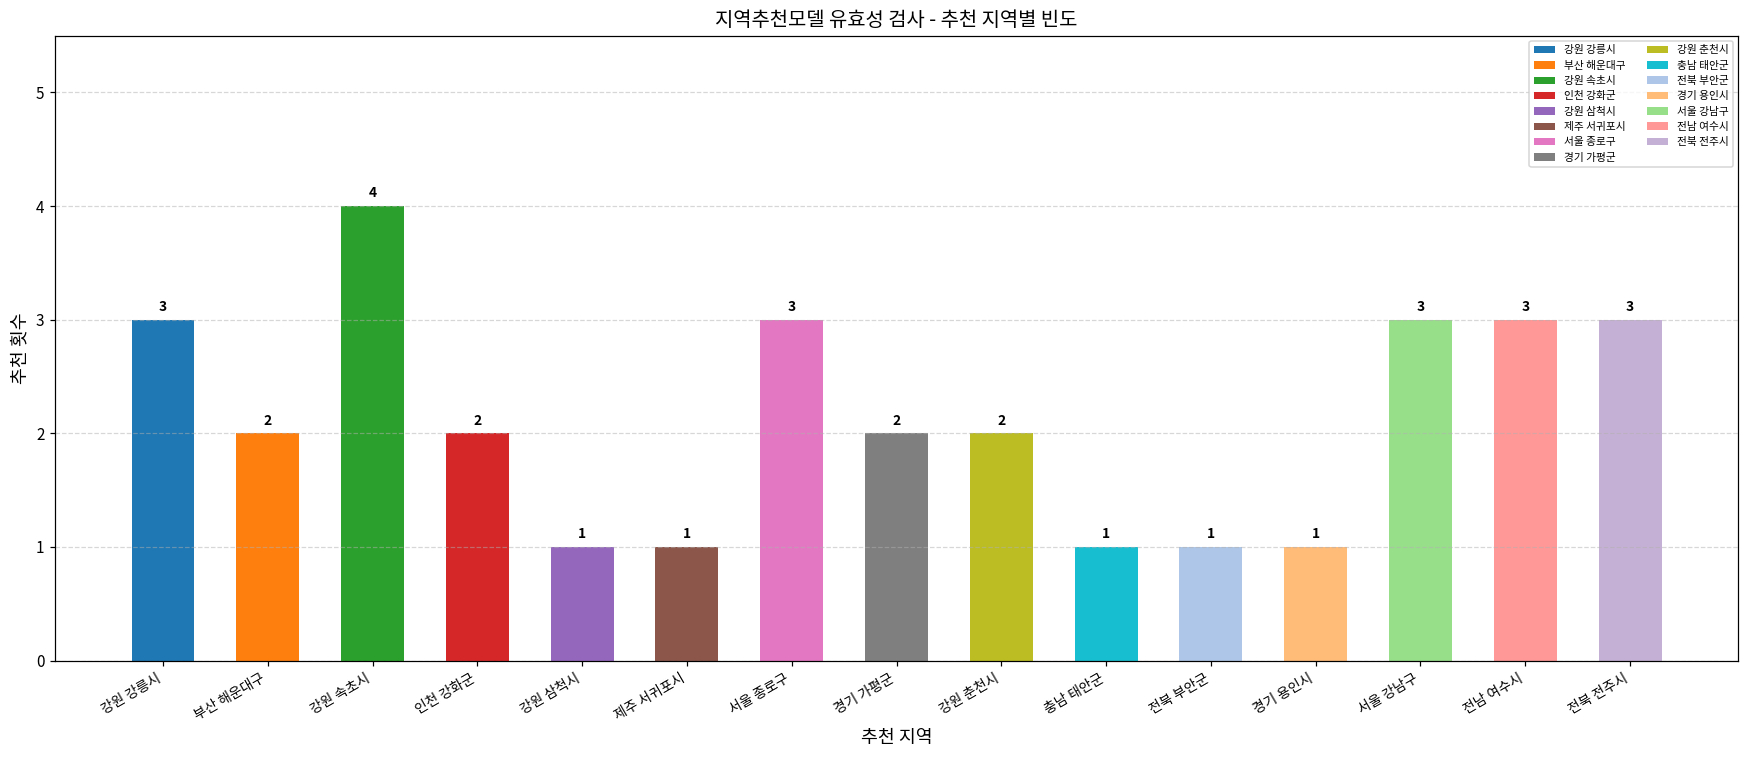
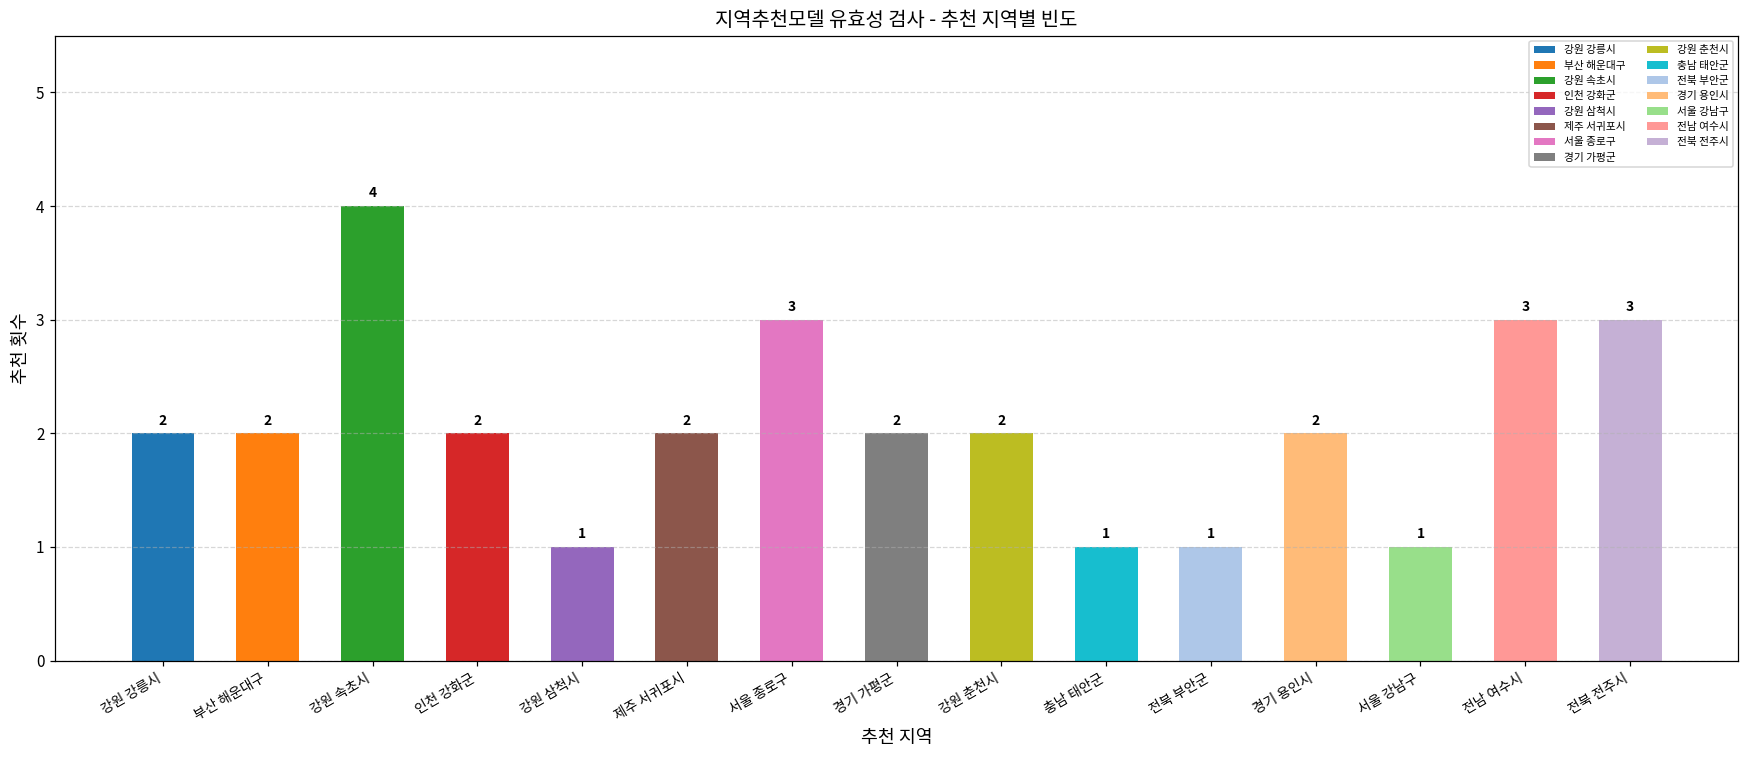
  {
-   "강원 강릉시": 3,
+   "강원 강릉시": 2,
    "부산 해운대구": 2,
    "강원 속초시": 4,
    "인천 강화군": 2,
    "강원 삼척시": 1,
-   "제주 서귀포시": 1,
+   "제주 서귀포시": 2,
    "서울 종로구": 3,
    "경기 가평군": 2,
    "강원 춘천시": 2,
    "충남 태안군": 1,
    "전북 부안군": 1,
-   "경기 용인시": 1,
-   "서울 강남구": 3,
+   "경기 용인시": 2,
+   "서울 강남구": 1,
    "전남 여수시": 3,
    "전북 전주시": 3
  }
